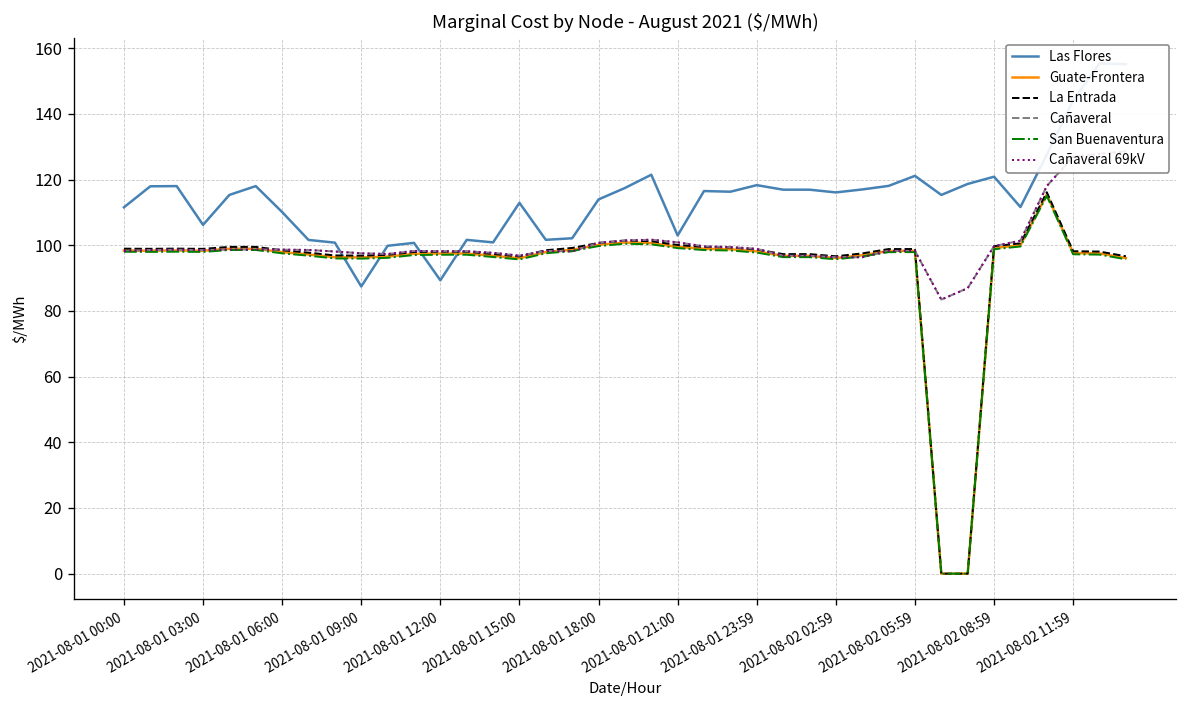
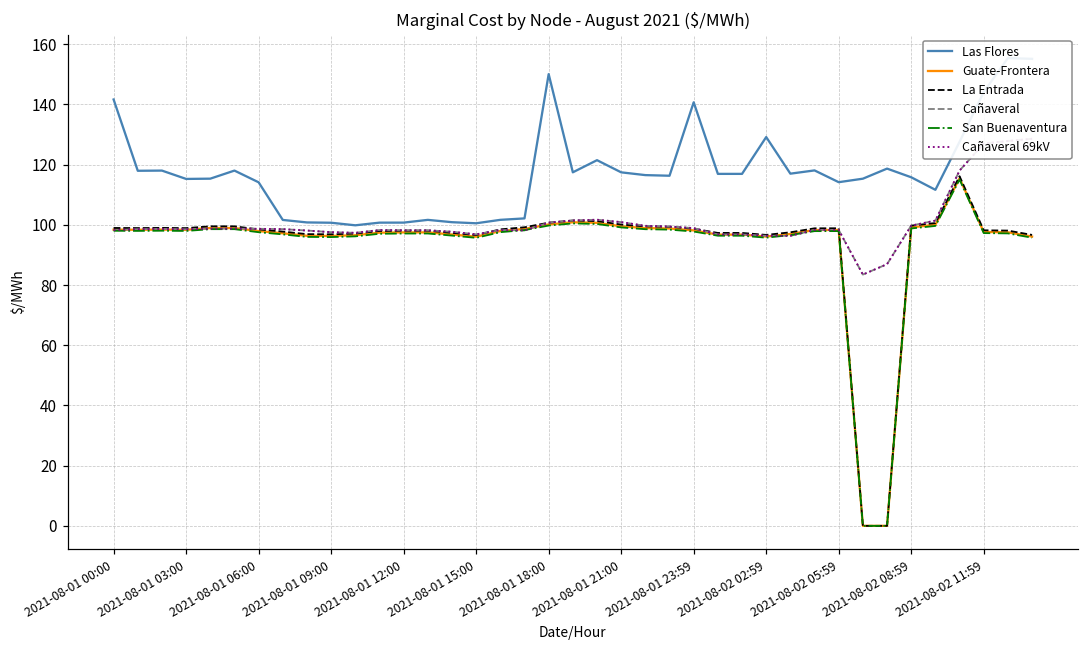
  {
    "Las Flores": {
-     "2021-08-01 00:00": 112,
-     "2021-08-01 03:00": 106,
-     "2021-08-01 06:00": 110,
-     "2021-08-01 09:00": 87,
-     "2021-08-01 12:00": 89,
-     "2021-08-01 15:00": 113,
-     "2021-08-01 18:00": 114,
-     "2021-08-01 21:00": 103,
-     "2021-08-01 23:59": 118,
-     "2021-08-02 02:59": 116,
-     "2021-08-02 05:59": 121,
-     "2021-08-02 08:59": 121
+     "2021-08-01 00:00": 142,
+     "2021-08-01 03:00": 115,
+     "2021-08-01 06:00": 114,
+     "2021-08-01 09:00": 101,
+     "2021-08-01 12:00": 101,
+     "2021-08-01 15:00": 101,
+     "2021-08-01 18:00": 150,
+     "2021-08-01 21:00": 117,
+     "2021-08-01 23:59": 141,
+     "2021-08-02 02:59": 129,
+     "2021-08-02 05:59": 114,
+     "2021-08-02 08:59": 116
    }
  }
